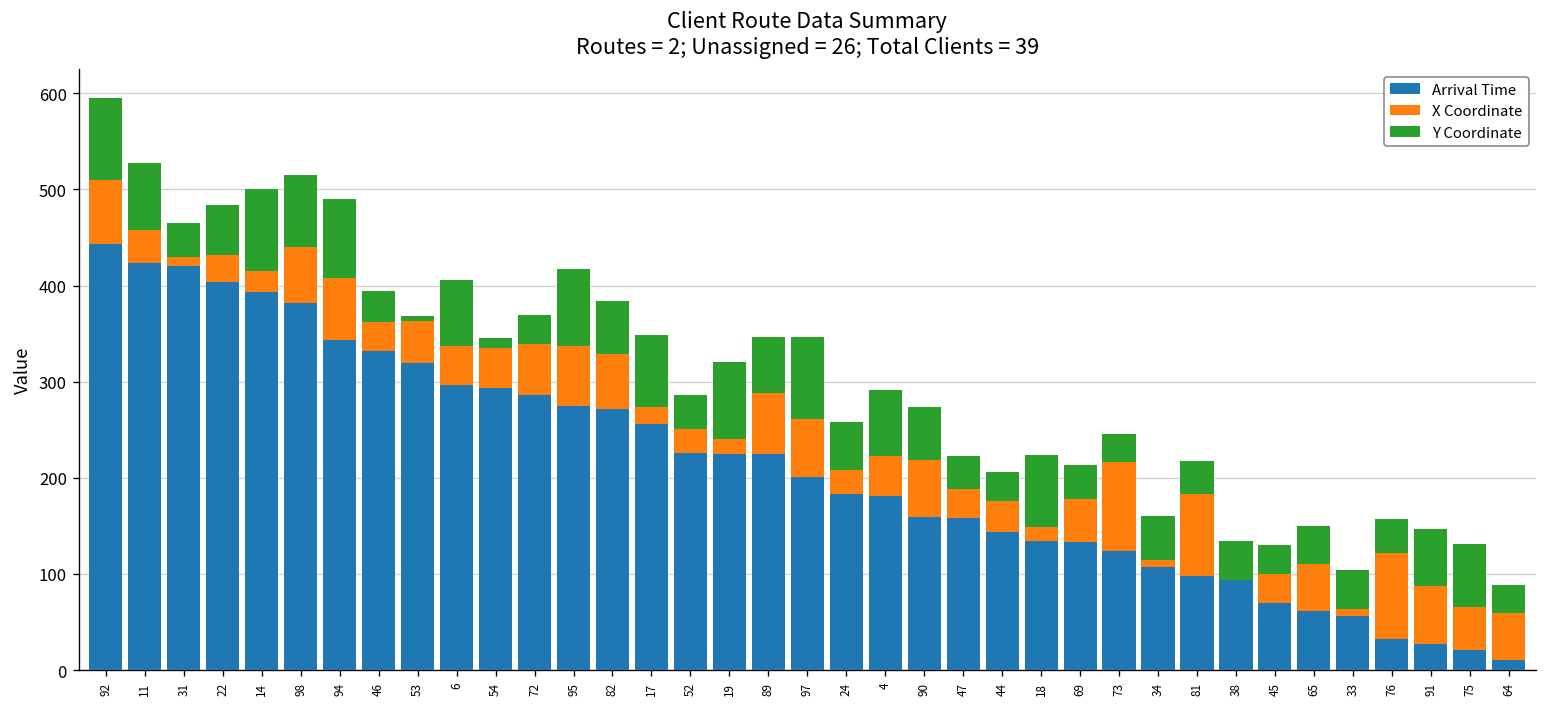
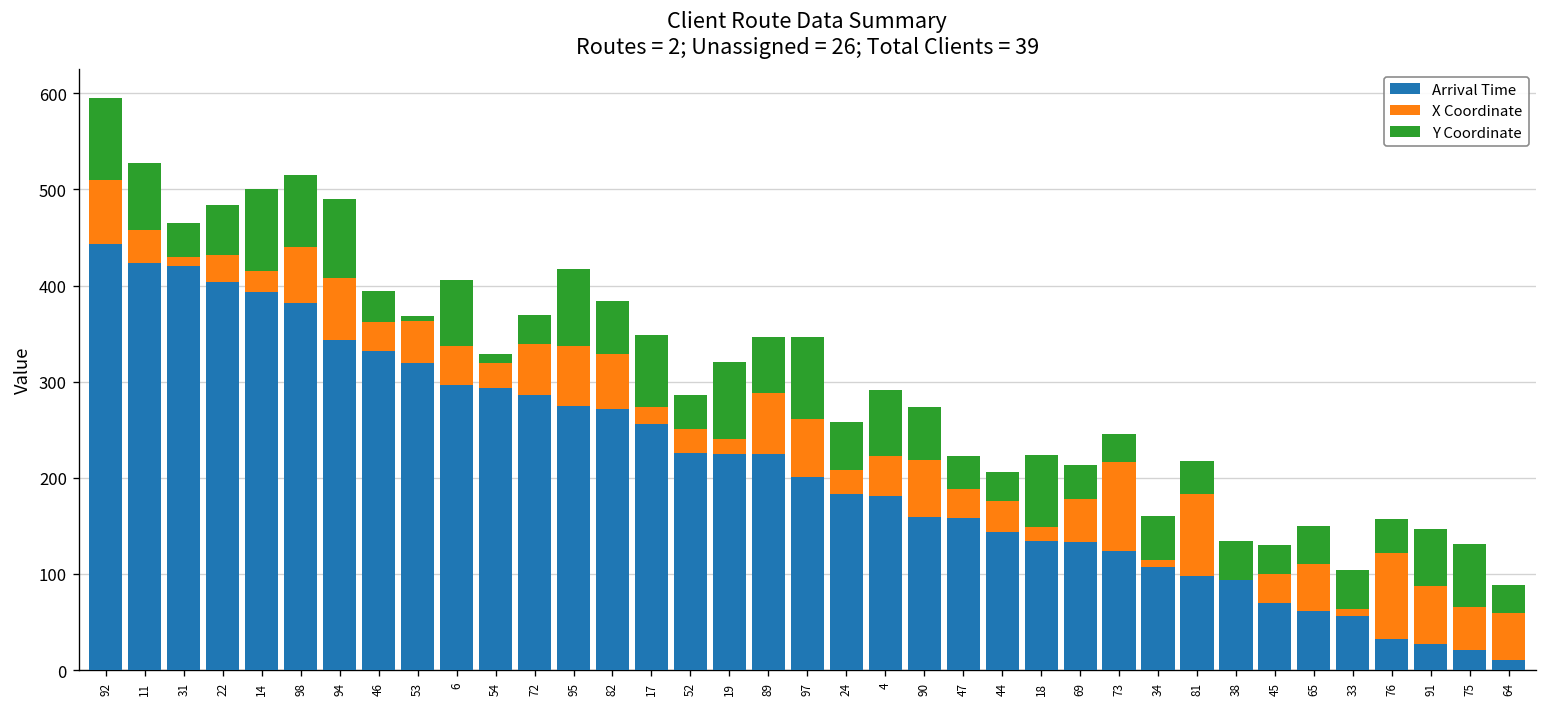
  {
    "Arrival Time": {
      "92": 440,
      "11": 420,
      "31": 420,
      "22": 400,
      "14": 390,
      "98": 380,
      "94": 340,
      "46": 330,
      "53": 320,
      "6": 300,
      "54": 290,
      "72": 290,
      "95": 280,
      "82": 270,
      "17": 260,
      "52": 230,
      "19": 230,
      "89": 230,
      "97": 200,
      "24": 180,
      "4": 180,
      "90": 160,
      "47": 160,
      "44": 140,
      "18": 130,
      "69": 130,
      "73": 120,
      "34": 110,
      "81": 100,
      "38": 90,
      "45": 70,
      "65": 60,
      "33": 60,
      "76": 30,
      "91": 30,
      "75": 20,
      "64": 10
    },
    "X Coordinate": {
      "92": 70,
      "11": 40,
      "31": 10,
      "22": 30,
      "14": 20,
      "98": 60,
      "94": 70,
      "46": 30,
      "53": 40,
      "6": 40,
-     "54": 40,
+     "54": 30,
      "72": 50,
      "95": 60,
      "82": 60,
      "17": 20,
      "52": 30,
      "19": 20,
      "89": 60,
      "97": 60,
      "24": 30,
      "4": 40,
      "90": 60,
      "47": 30,
      "44": 30,
      "18": 20,
      "69": 50,
      "73": 90,
      "34": 10,
      "81": 90,
      "38": 0,
      "45": 30,
      "65": 50,
      "33": 10,
      "76": 90,
      "91": 60,
      "75": 50,
      "64": 50
    },
    "Y Coordinate": {
      "92": 90,
      "11": 70,
      "31": 40,
      "22": 50,
      "14": 90,
      "98": 80,
      "94": 80,
      "46": 30,
      "53": 10,
      "6": 70,
      "54": 10,
      "72": 30,
      "95": 80,
      "82": 60,
      "17": 80,
      "52": 40,
      "19": 80,
      "89": 60,
      "97": 90,
      "24": 50,
      "4": 70,
      "90": 60,
      "47": 40,
      "44": 30,
      "18": 80,
      "69": 40,
      "73": 30,
      "34": 50,
      "81": 40,
      "38": 40,
      "45": 30,
      "65": 40,
      "33": 40,
      "76": 40,
      "91": 60,
      "75": 70,
      "64": 30
    }
  }
